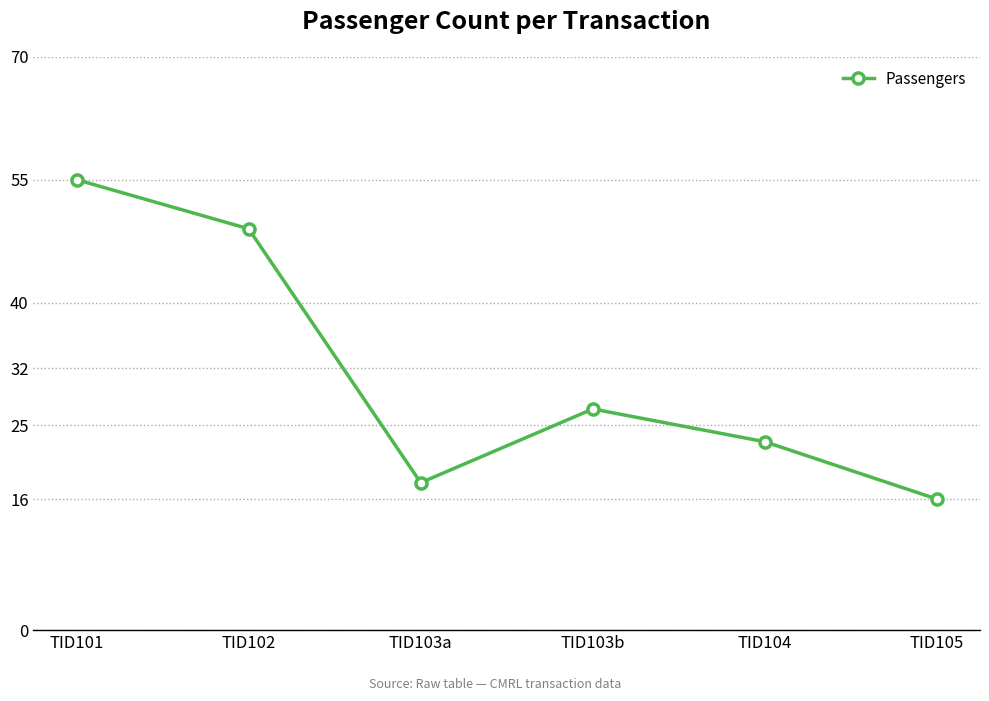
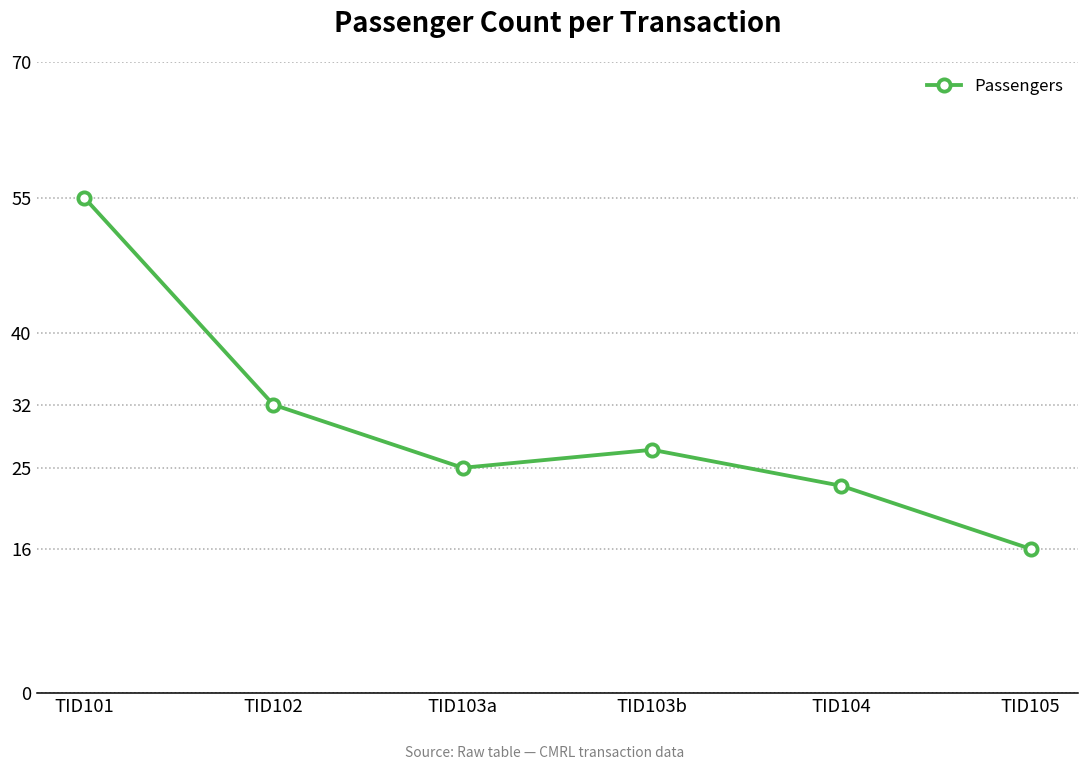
  {
    "TID101": 55,
-   "TID102": 49,
-   "TID103a": 18,
+   "TID102": 32,
+   "TID103a": 25,
    "TID103b": 27,
    "TID104": 23,
    "TID105": 16
  }
